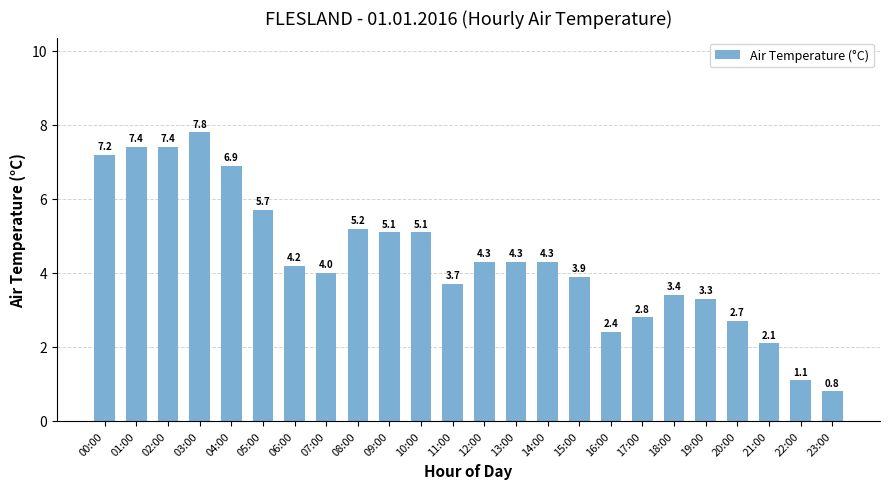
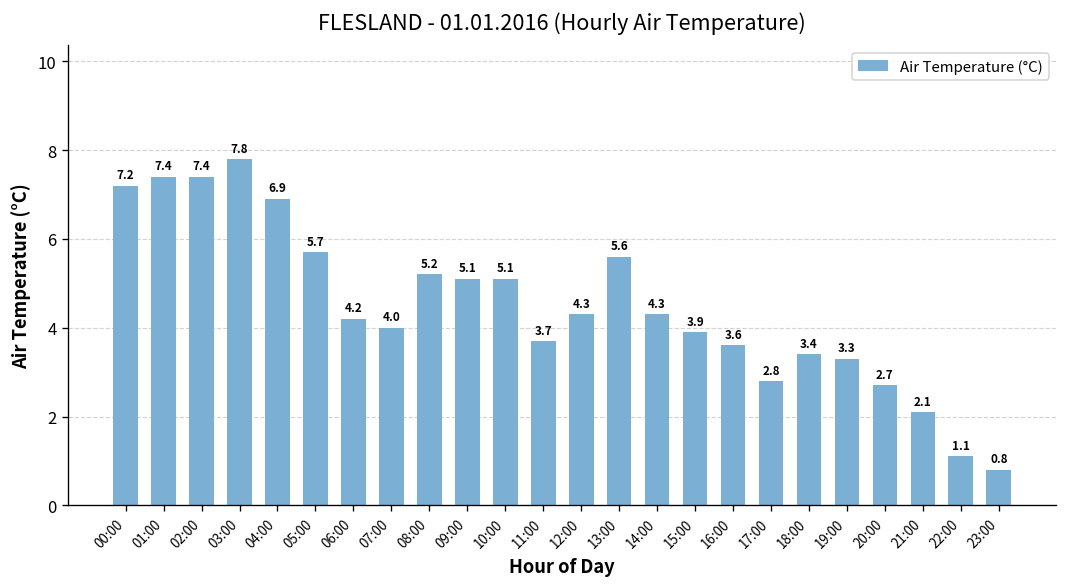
  {
    "00:00": 7.2,
    "01:00": 7.4,
    "02:00": 7.4,
    "03:00": 7.8,
    "04:00": 6.9,
    "05:00": 5.7,
    "06:00": 4.2,
    "07:00": 4.0,
    "08:00": 5.2,
    "09:00": 5.1,
    "10:00": 5.1,
    "11:00": 3.7,
    "12:00": 4.3,
-   "13:00": 4.3,
+   "13:00": 5.6,
    "14:00": 4.3,
    "15:00": 3.9,
-   "16:00": 2.4,
+   "16:00": 3.6,
    "17:00": 2.8,
    "18:00": 3.4,
    "19:00": 3.3,
    "20:00": 2.7,
    "21:00": 2.1,
    "22:00": 1.1,
    "23:00": 0.8
  }
